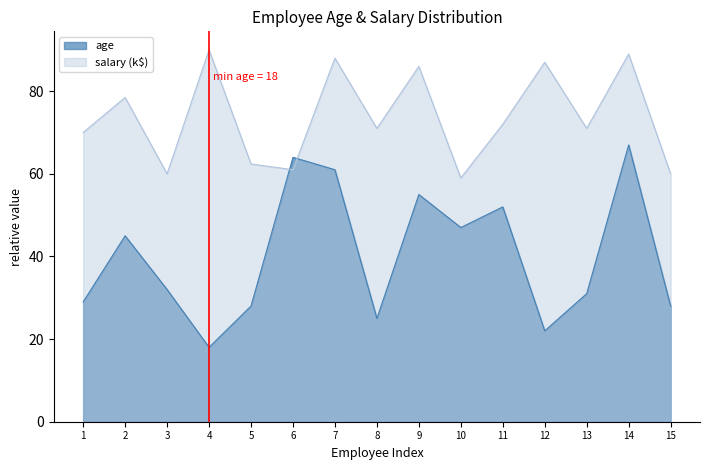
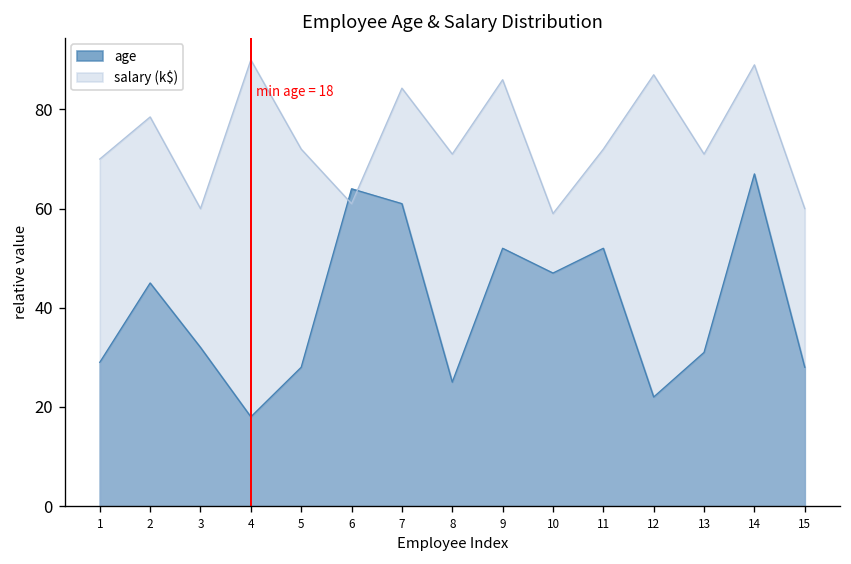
  {
    "age": {
      "1": 29,
      "2": 45,
      "3": 32,
      "4": 18,
      "5": 28,
      "6": 64,
      "7": 61,
      "8": 25,
-     "9": 55,
+     "9": 52,
      "10": 47,
      "11": 52,
      "12": 22,
      "13": 31,
      "14": 67,
      "15": 28
    },
    "salary (k$)": {
      "1": 70,
      "2": 78,
      "3": 60,
-     "5": 62,
+     "5": 72,
      "6": 61,
-     "7": 88,
+     "7": 84,
      "8": 71,
      "9": 86,
      "10": 59,
      "11": 72,
      "12": 87,
      "13": 71,
      "14": 89,
      "15": 60
    }
  }
